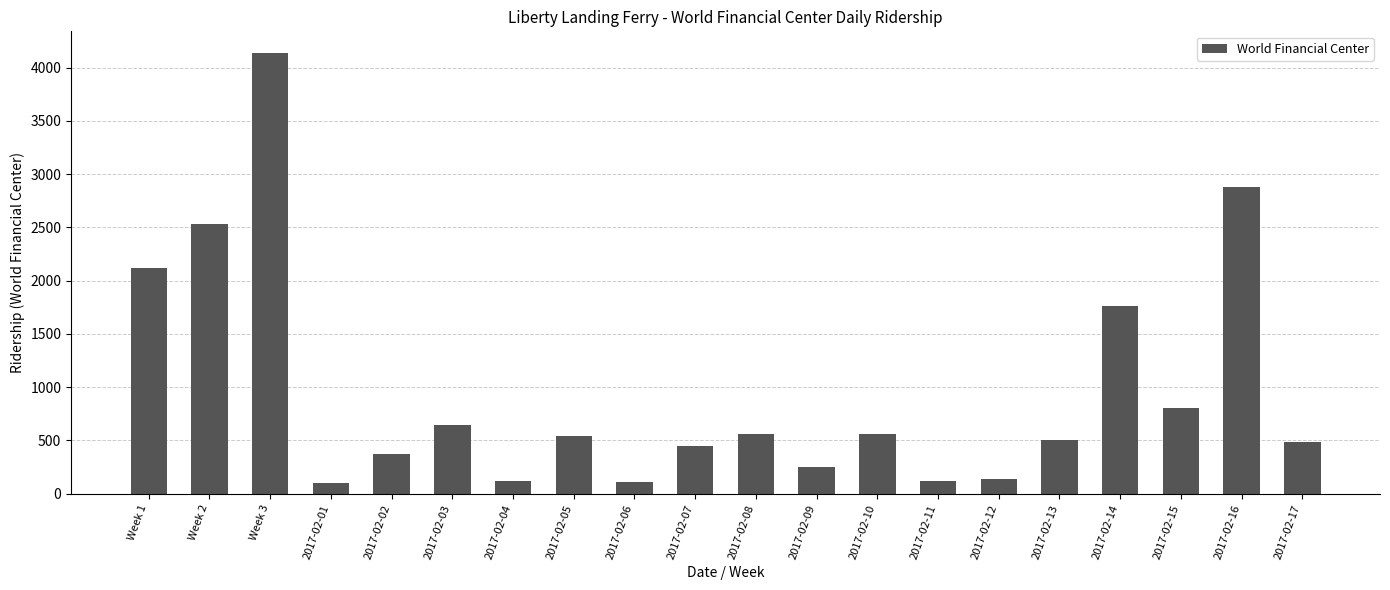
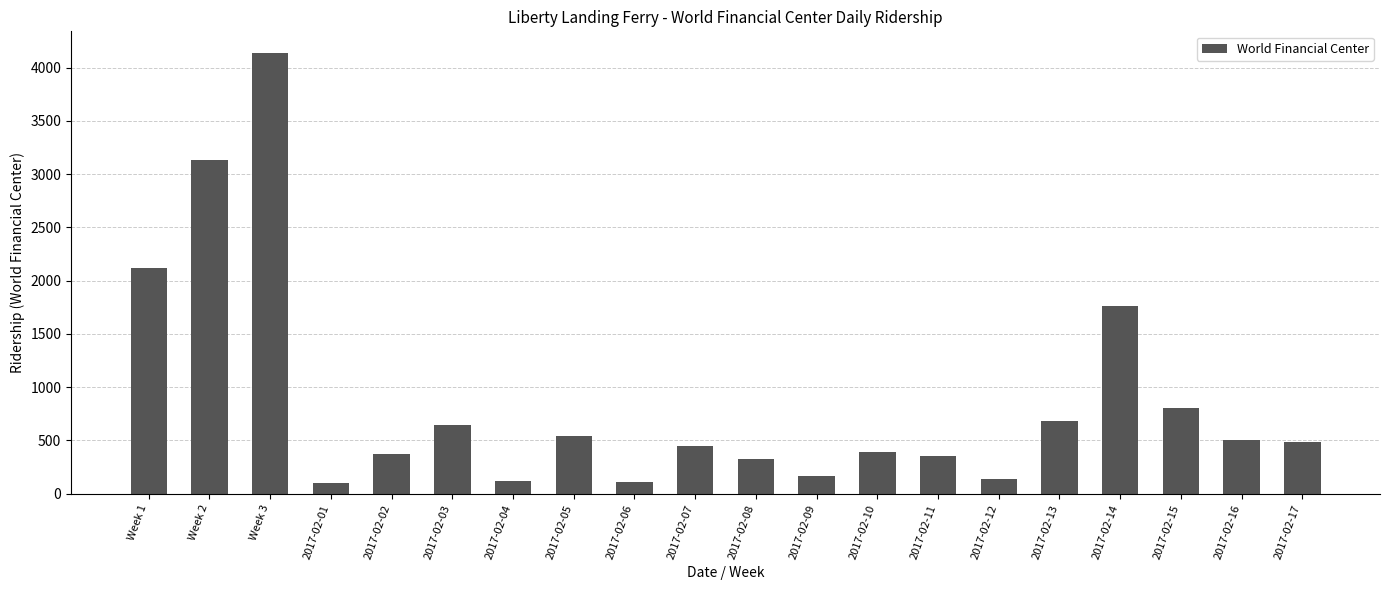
  {
    "Week 1": 2120,
-   "Week 2": 2530,
+   "Week 2": 3140,
    "Week 3": 4130,
    "2017-02-01": 100,
    "2017-02-02": 380,
    "2017-02-03": 640,
    "2017-02-04": 120,
    "2017-02-05": 540,
    "2017-02-06": 110,
    "2017-02-07": 450,
-   "2017-02-08": 560,
-   "2017-02-09": 250,
-   "2017-02-10": 560,
-   "2017-02-11": 120,
+   "2017-02-08": 320,
+   "2017-02-09": 160,
+   "2017-02-10": 400,
+   "2017-02-11": 350,
    "2017-02-12": 140,
-   "2017-02-13": 510,
+   "2017-02-13": 680,
    "2017-02-14": 1760,
    "2017-02-15": 800,
-   "2017-02-16": 2880,
+   "2017-02-16": 500,
    "2017-02-17": 480
  }
